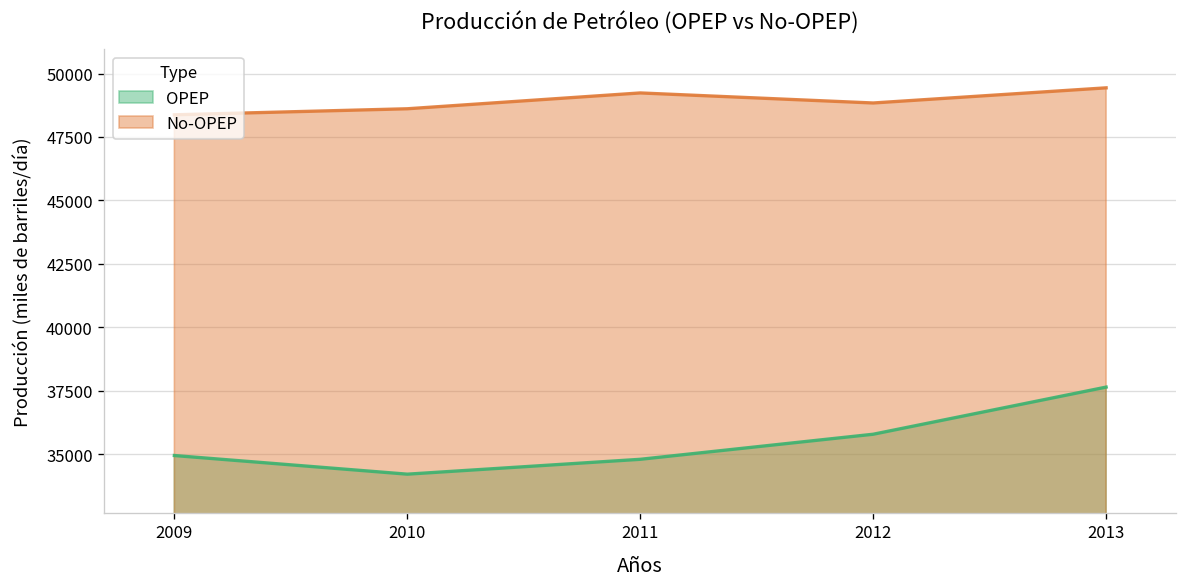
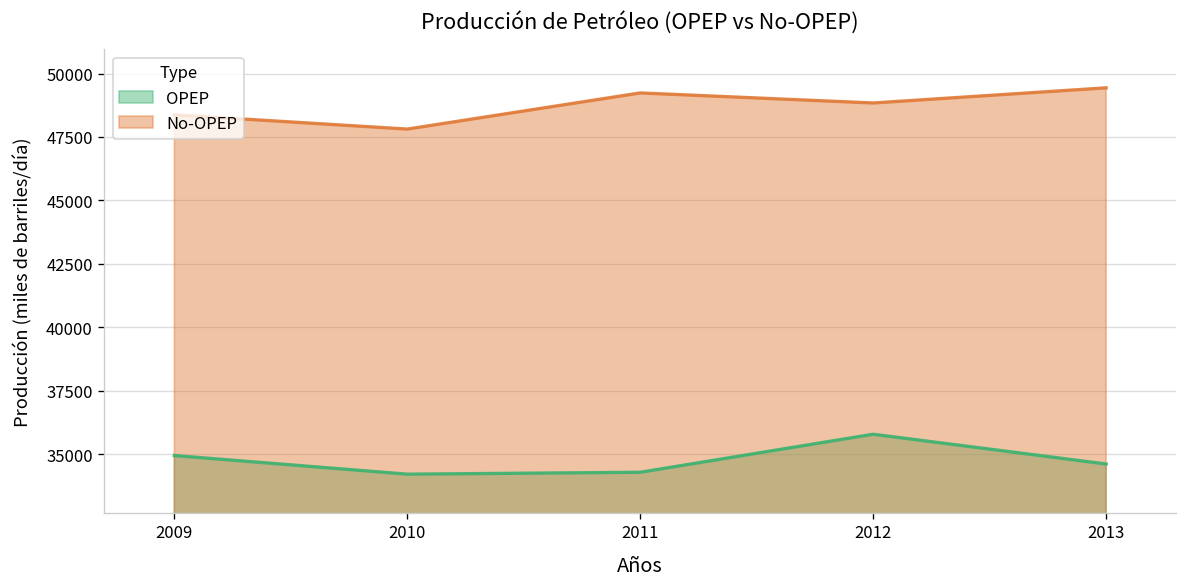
  {
    "OPEP": {
      "2009": 34900,
      "2010": 34200,
-     "2011": 34800,
+     "2011": 34300,
      "2012": 35800,
-     "2013": 37600
+     "2013": 34600
    },
    "No-OPEP": {
-     "2010": 48600,
+     "2010": 47800,
      "2011": 49200,
      "2012": 48800,
      "2013": 49400
    }
  }
